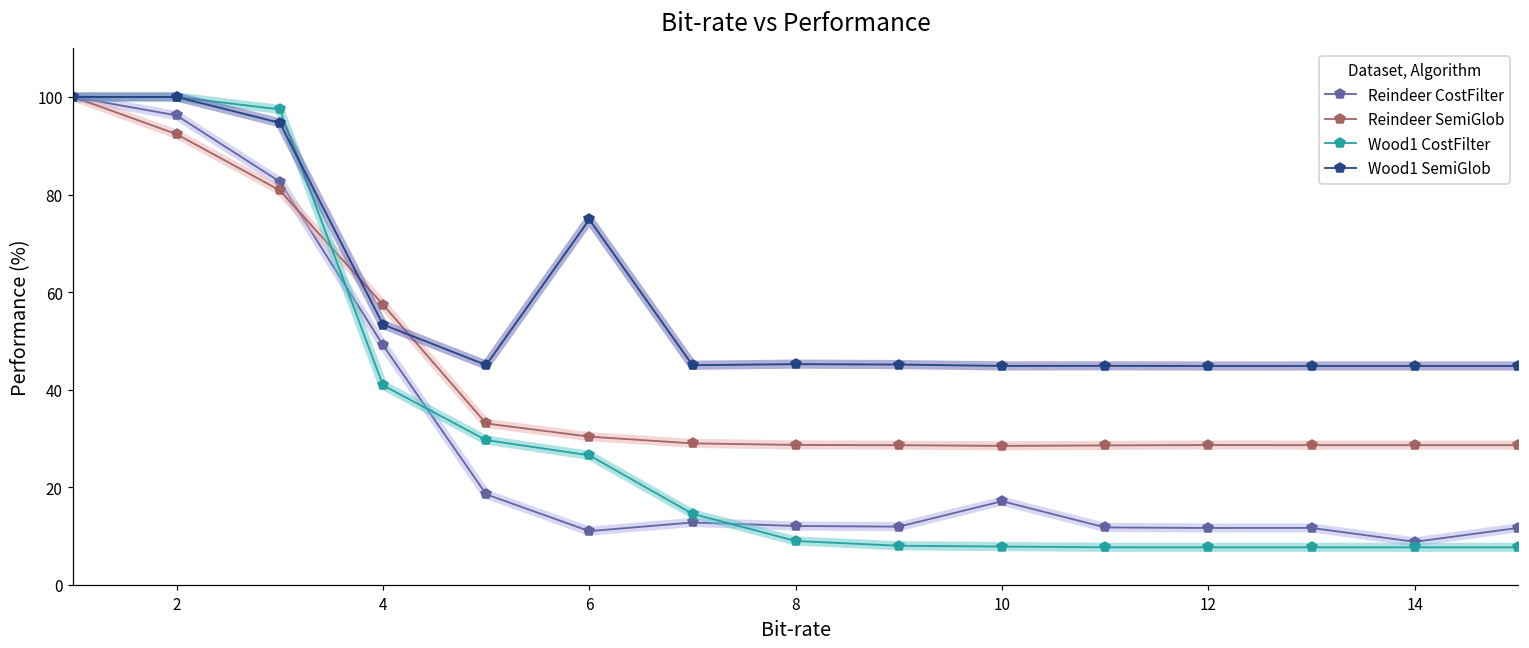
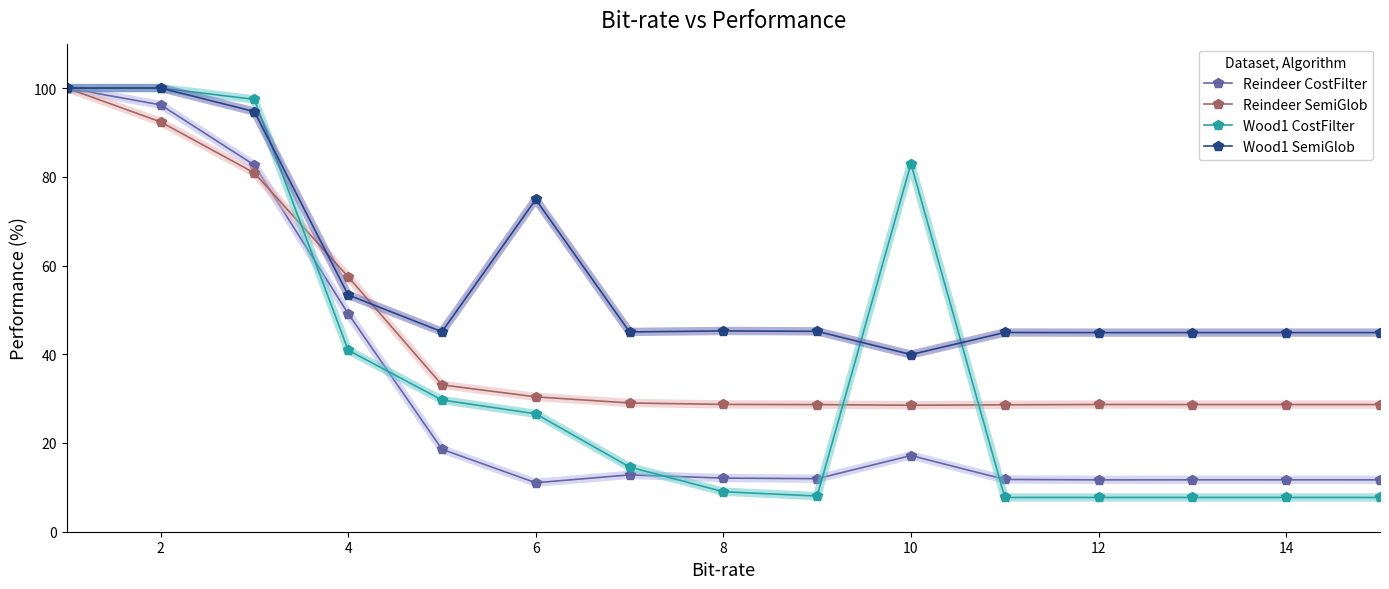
  {
    "Reindeer CostFilter": {
      "2": 96,
      "4": 49,
      "6": 11,
      "8": 12,
      "10": 17,
      "12": 12,
-     "14": 9
+     "14": 12
    },
    "Reindeer SemiGlob": {
      "2": 92,
      "4": 57,
      "6": 30,
      "8": 29,
      "10": 29,
      "12": 29,
      "14": 29
    },
    "Wood1 CostFilter": {
      "4": 41,
      "6": 27,
      "8": 9,
-     "10": 8,
+     "10": 83,
      "12": 8,
      "14": 8
    },
    "Wood1 SemiGlob": {
      "4": 53,
      "6": 75,
      "8": 45,
-     "10": 45,
+     "10": 40,
      "12": 45,
      "14": 45
    }
  }
